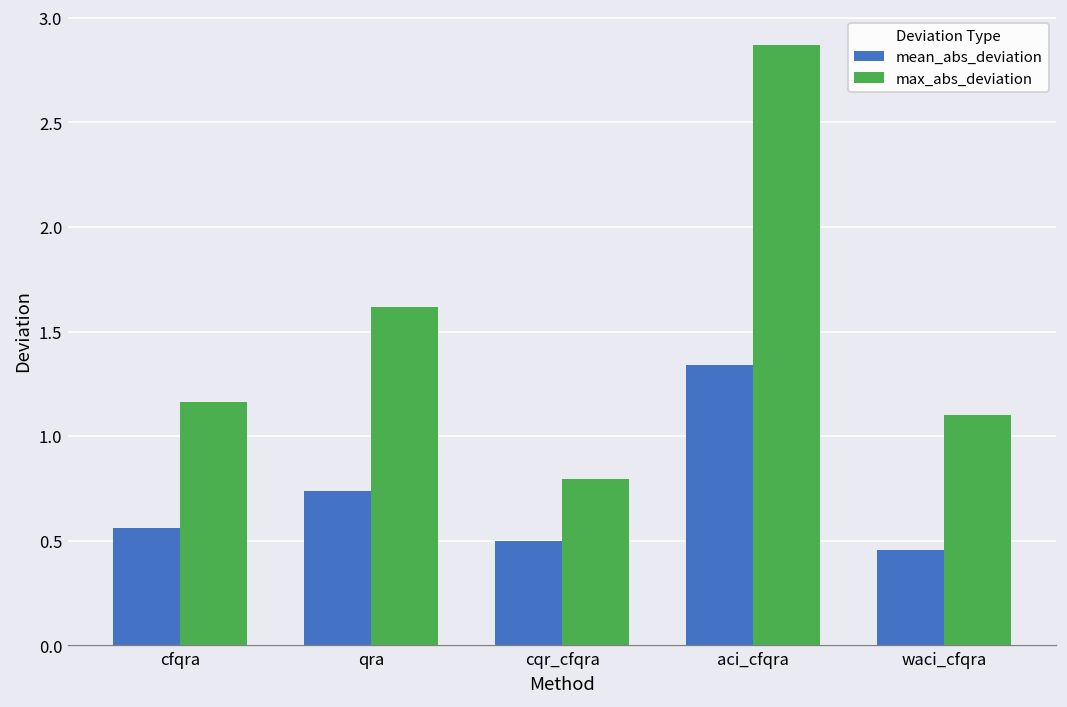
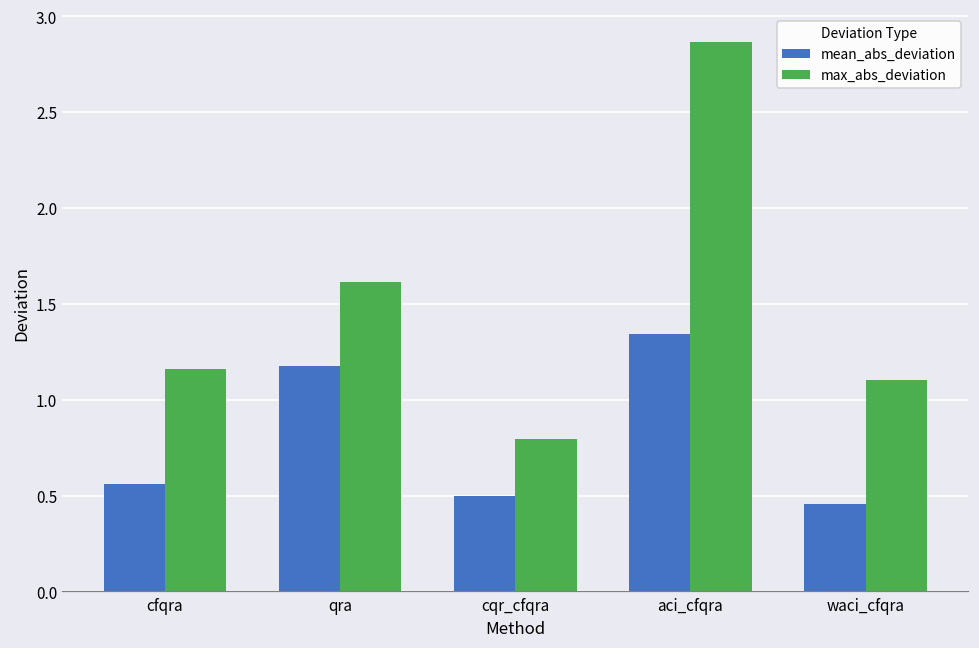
  {
    "mean_abs_deviation": {
      "cfqra": 0.56,
-     "qra": 0.74,
+     "qra": 1.18,
      "cqr_cfqra": 0.50,
      "aci_cfqra": 1.34,
      "waci_cfqra": 0.46
    },
    "max_abs_deviation": {
      "cfqra": 1.16,
      "qra": 1.62,
      "cqr_cfqra": 0.79,
      "aci_cfqra": 2.87,
      "waci_cfqra": 1.10
    }
  }
